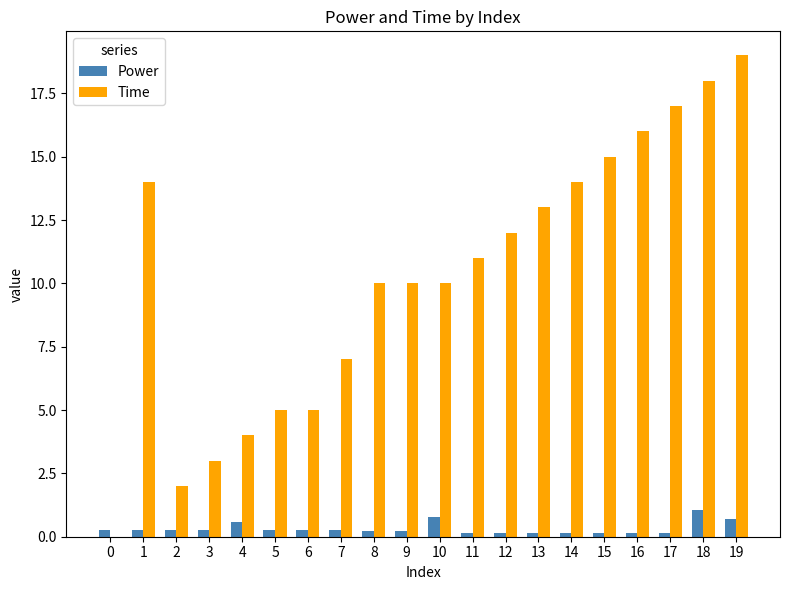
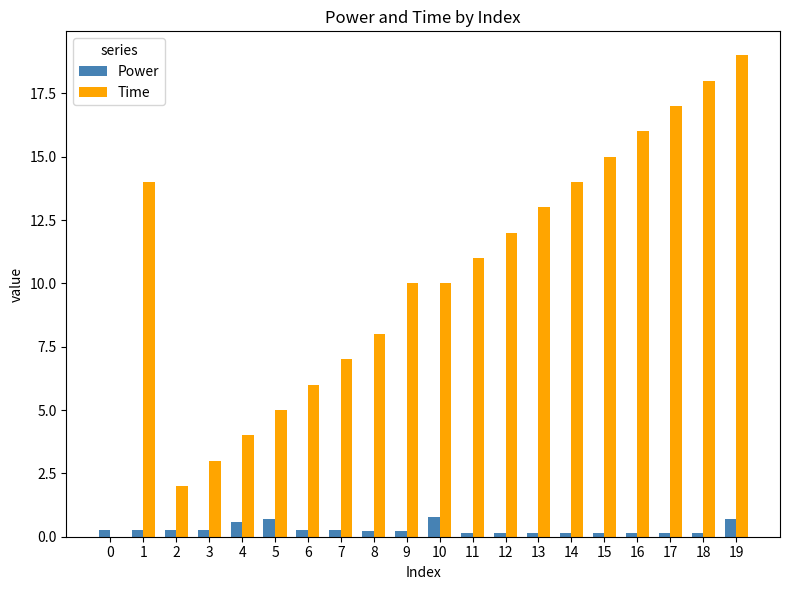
  {
    "Power": {
      "0": 0.3,
      "1": 0.3,
      "2": 0.3,
      "3": 0.3,
      "4": 0.6,
-     "5": 0.3,
+     "5": 0.7,
      "6": 0.3,
      "7": 0.3,
      "8": 0.2,
      "9": 0.2,
      "10": 0.8,
      "11": 0.1,
      "12": 0.1,
      "13": 0.1,
      "14": 0.1,
      "15": 0.1,
      "16": 0.1,
      "17": 0.1,
-     "18": 1.1,
+     "18": 0.1,
      "19": 0.7
    },
    "Time": {
      "0": 0,
      "1": 14,
      "2": 2,
      "3": 3,
      "4": 4,
      "5": 5,
-     "6": 5,
+     "6": 6,
      "7": 7,
-     "8": 10,
+     "8": 8,
      "9": 10,
      "10": 10,
      "11": 11,
      "12": 12,
      "13": 13,
      "14": 14,
      "15": 15,
      "16": 16,
      "17": 17,
      "18": 18,
      "19": 19
    }
  }
